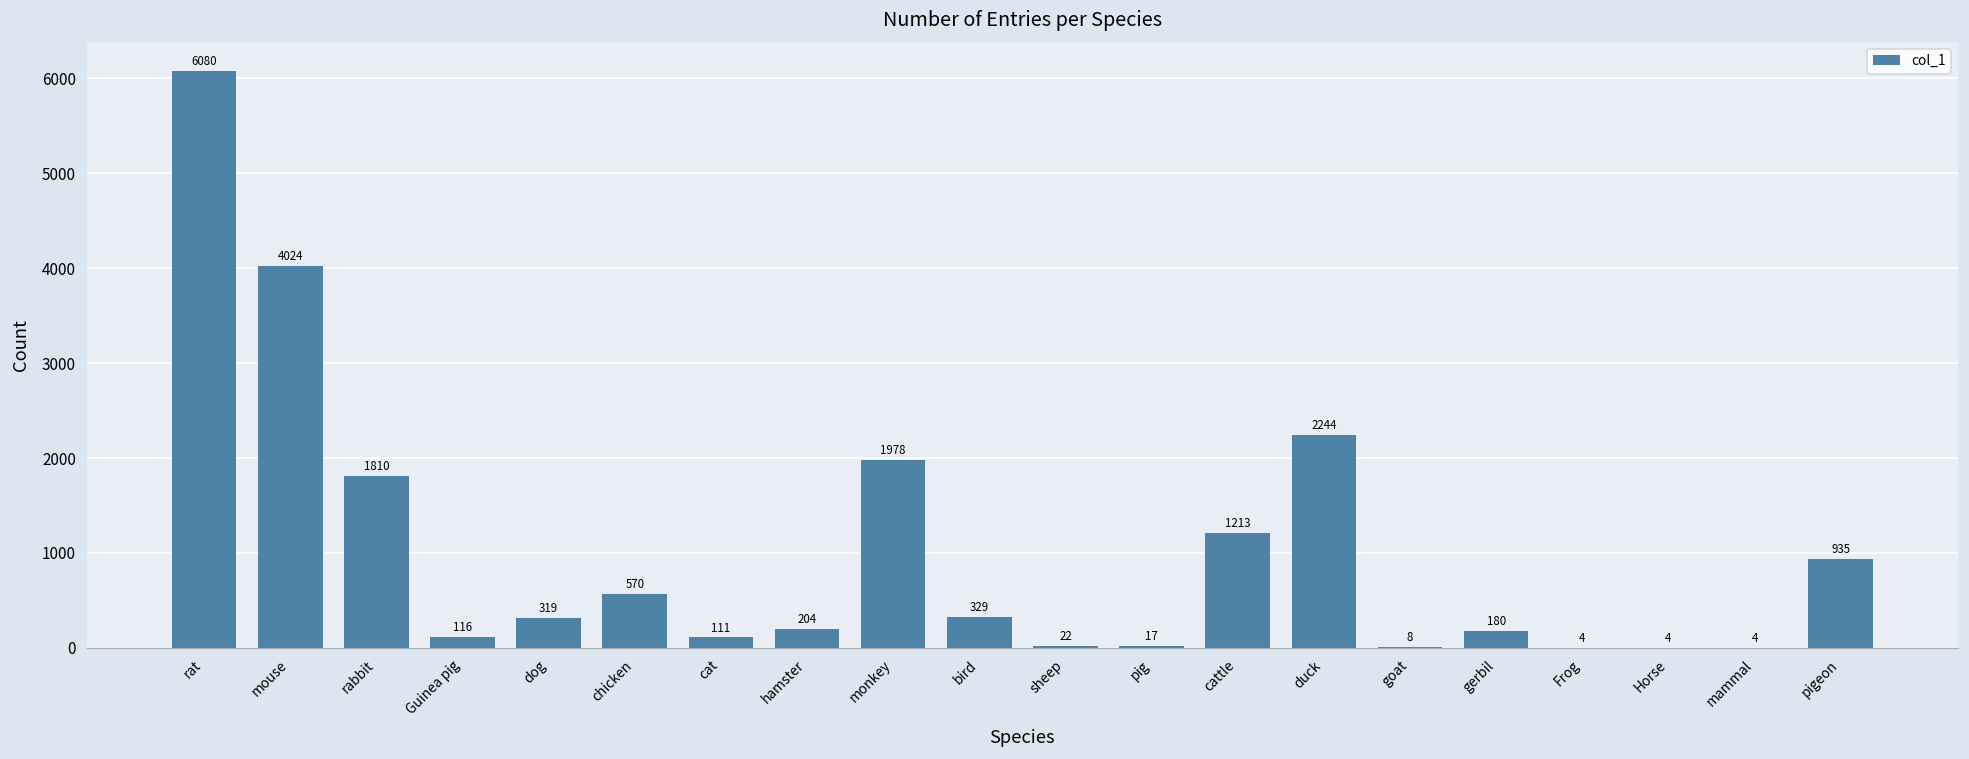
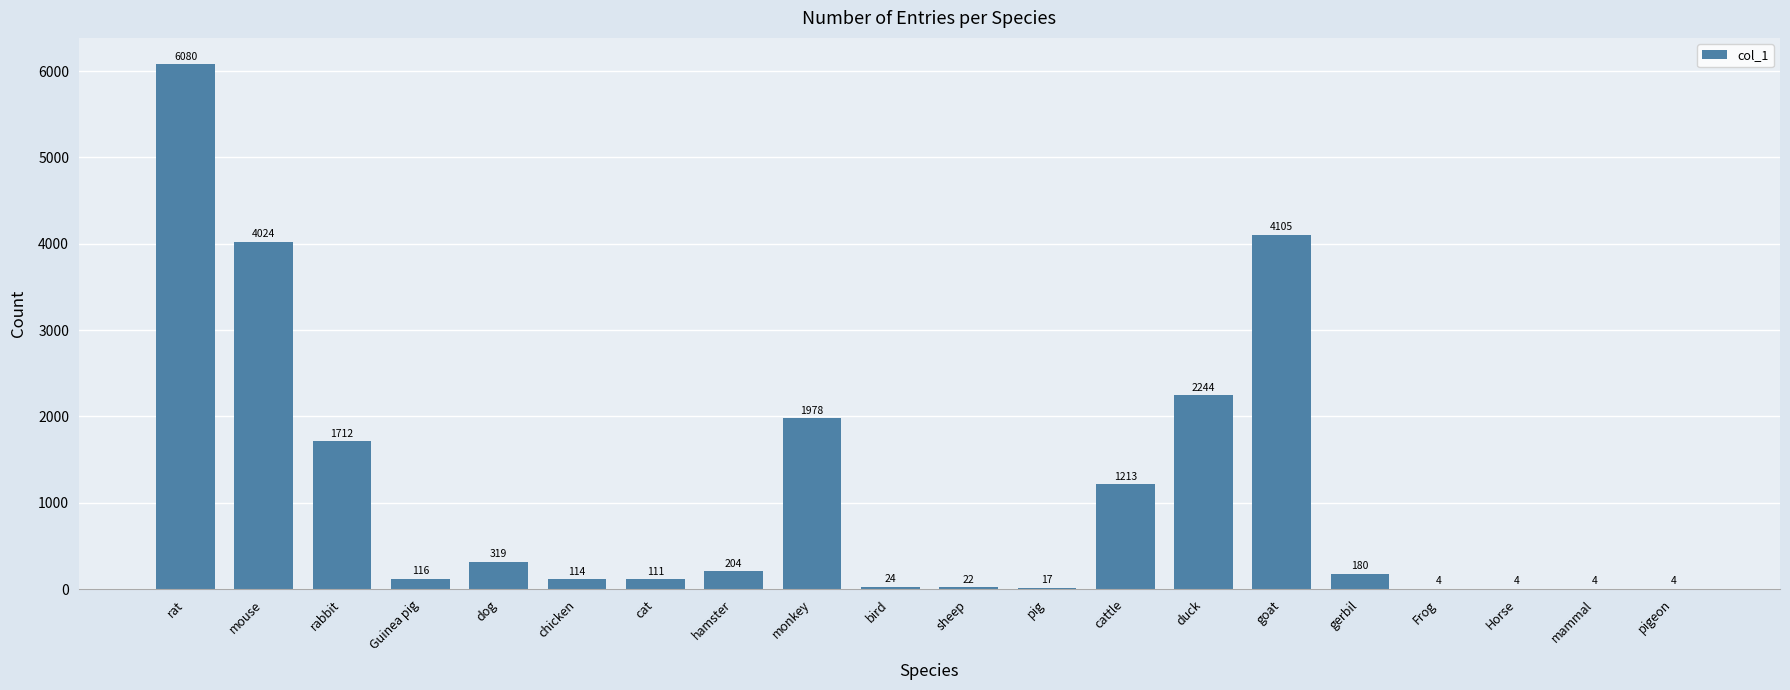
  {
    "rat": 6080,
    "mouse": 4024,
-   "rabbit": 1810,
+   "rabbit": 1712,
    "Guinea pig": 116,
    "dog": 319,
-   "chicken": 570,
+   "chicken": 114,
    "cat": 111,
    "hamster": 204,
    "monkey": 1978,
-   "bird": 329,
+   "bird": 24,
    "sheep": 22,
    "pig": 17,
    "cattle": 1213,
    "duck": 2244,
-   "goat": 8,
+   "goat": 4105,
    "gerbil": 180,
    "Frog": 4,
    "Horse": 4,
    "mammal": 4,
-   "pigeon": 935
+   "pigeon": 4
  }
